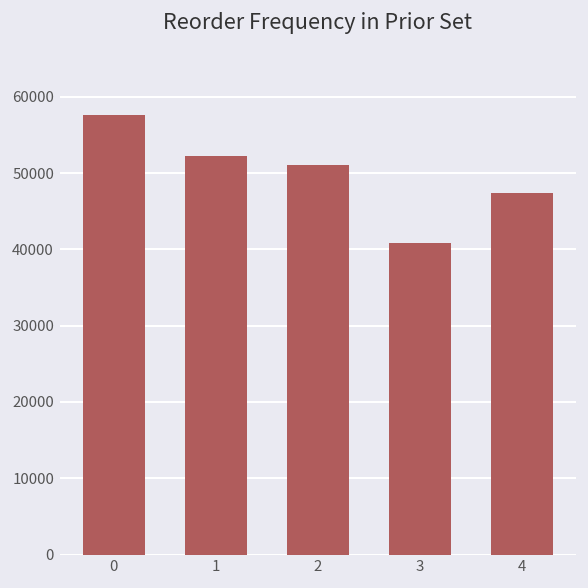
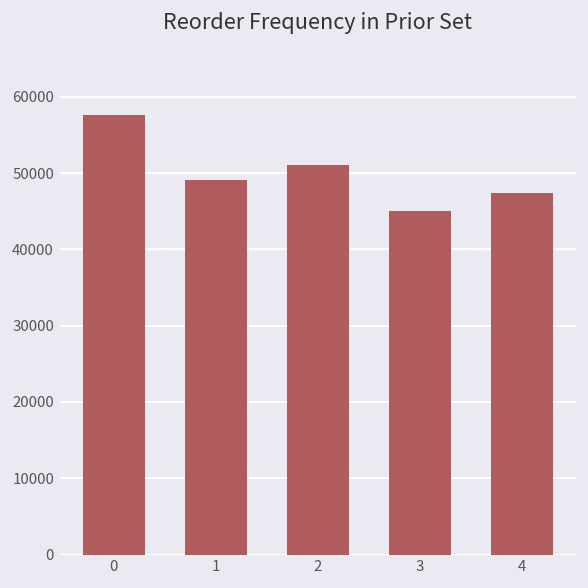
  {
    "0": 58000,
-   "1": 52000,
+   "1": 49000,
    "2": 51000,
-   "3": 41000,
+   "3": 45000,
    "4": 47000
  }
